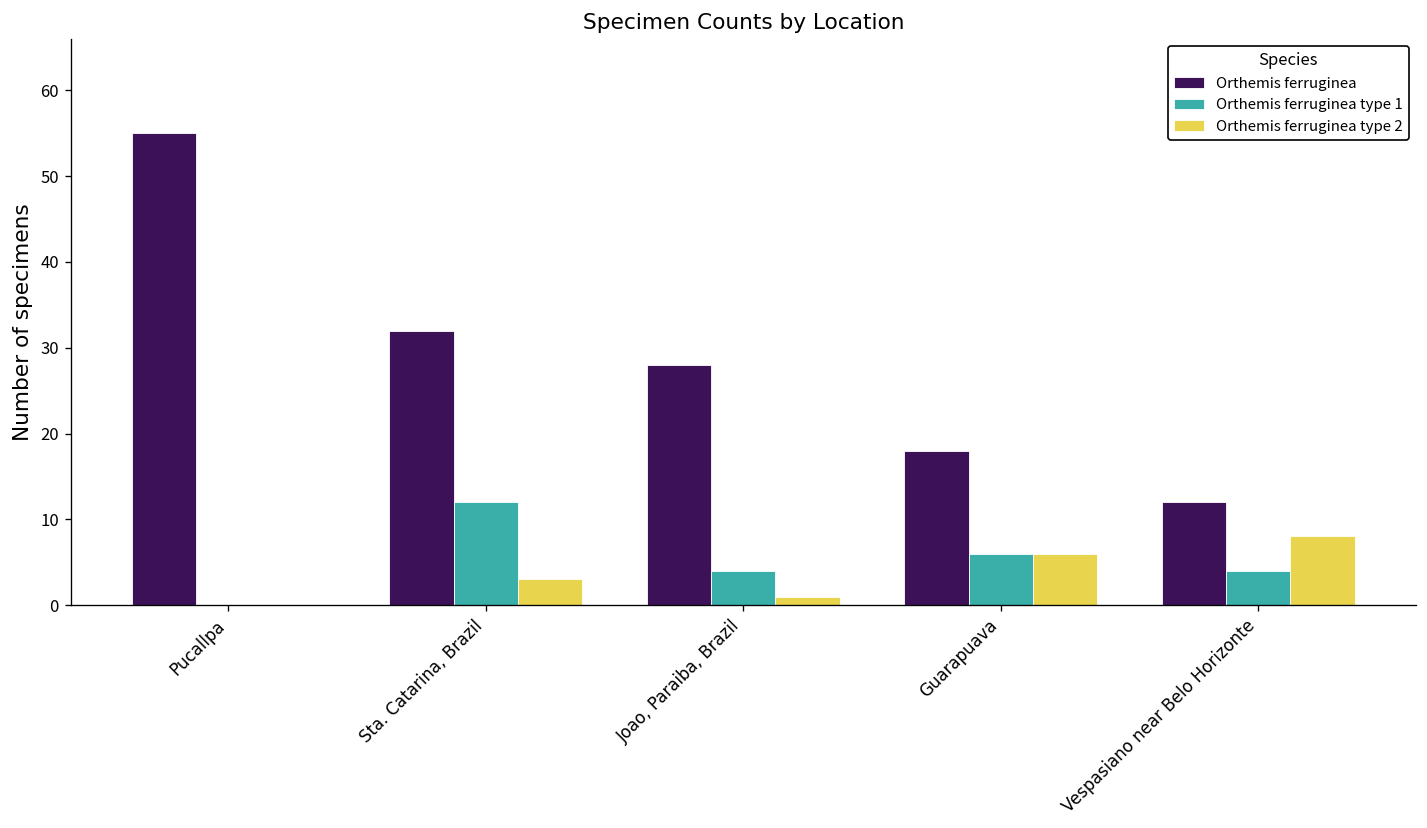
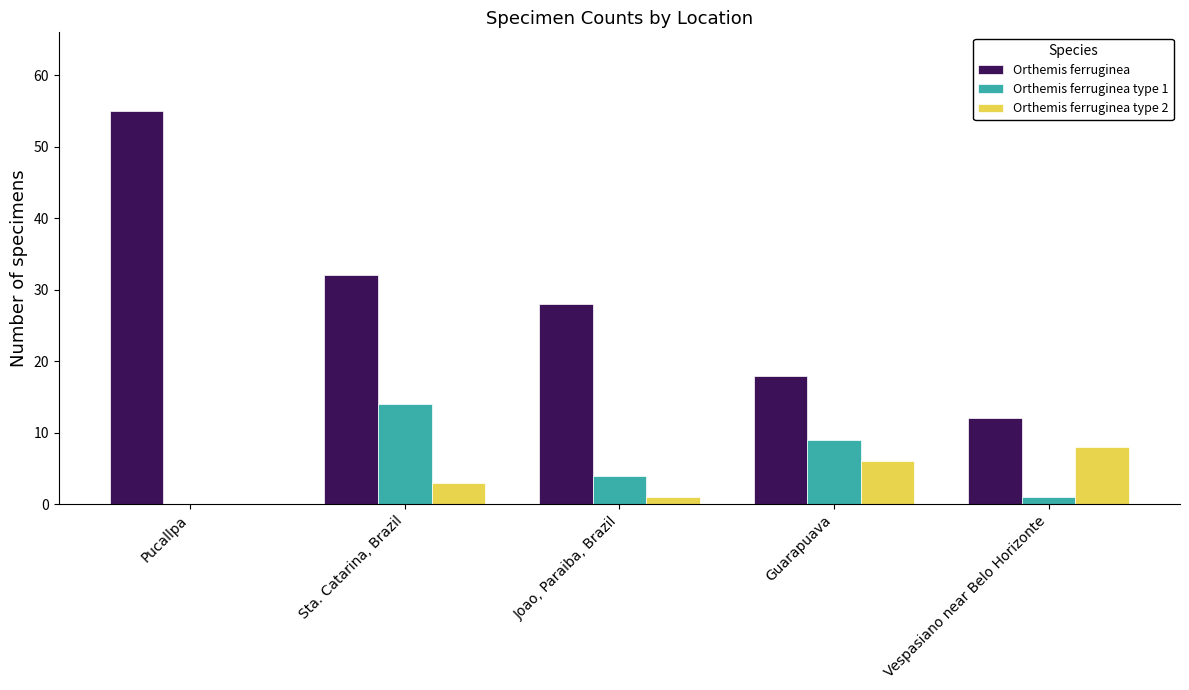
  {
    "Orthemis ferruginea": {
      "Pucallpa": 55,
      "Sta. Catarina, Brazil": 32,
      "Joao, Paraiba, Brazil": 28,
      "Guarapuava": 18,
      "Vespasiano near Belo Horizonte": 12
    },
    "Orthemis ferruginea type 1": {
      "Pucallpa": 0,
-     "Sta. Catarina, Brazil": 12,
+     "Sta. Catarina, Brazil": 14,
      "Joao, Paraiba, Brazil": 4,
-     "Guarapuava": 6,
-     "Vespasiano near Belo Horizonte": 4
+     "Guarapuava": 9,
+     "Vespasiano near Belo Horizonte": 1
    },
    "Orthemis ferruginea type 2": {
      "Pucallpa": 0,
      "Sta. Catarina, Brazil": 3,
      "Joao, Paraiba, Brazil": 1,
      "Guarapuava": 6,
      "Vespasiano near Belo Horizonte": 8
    }
  }
